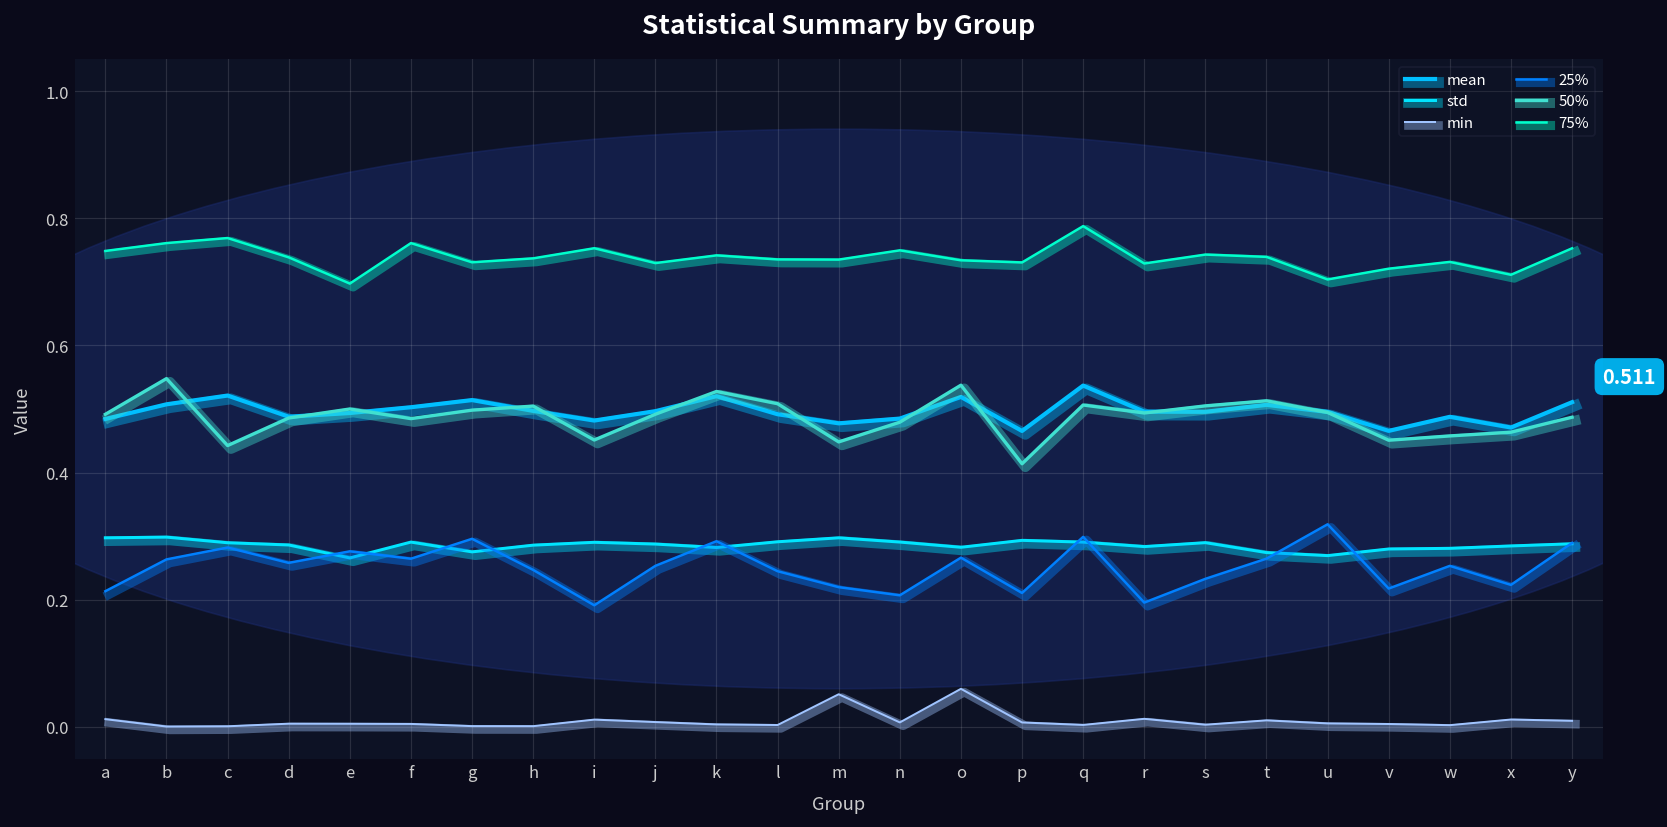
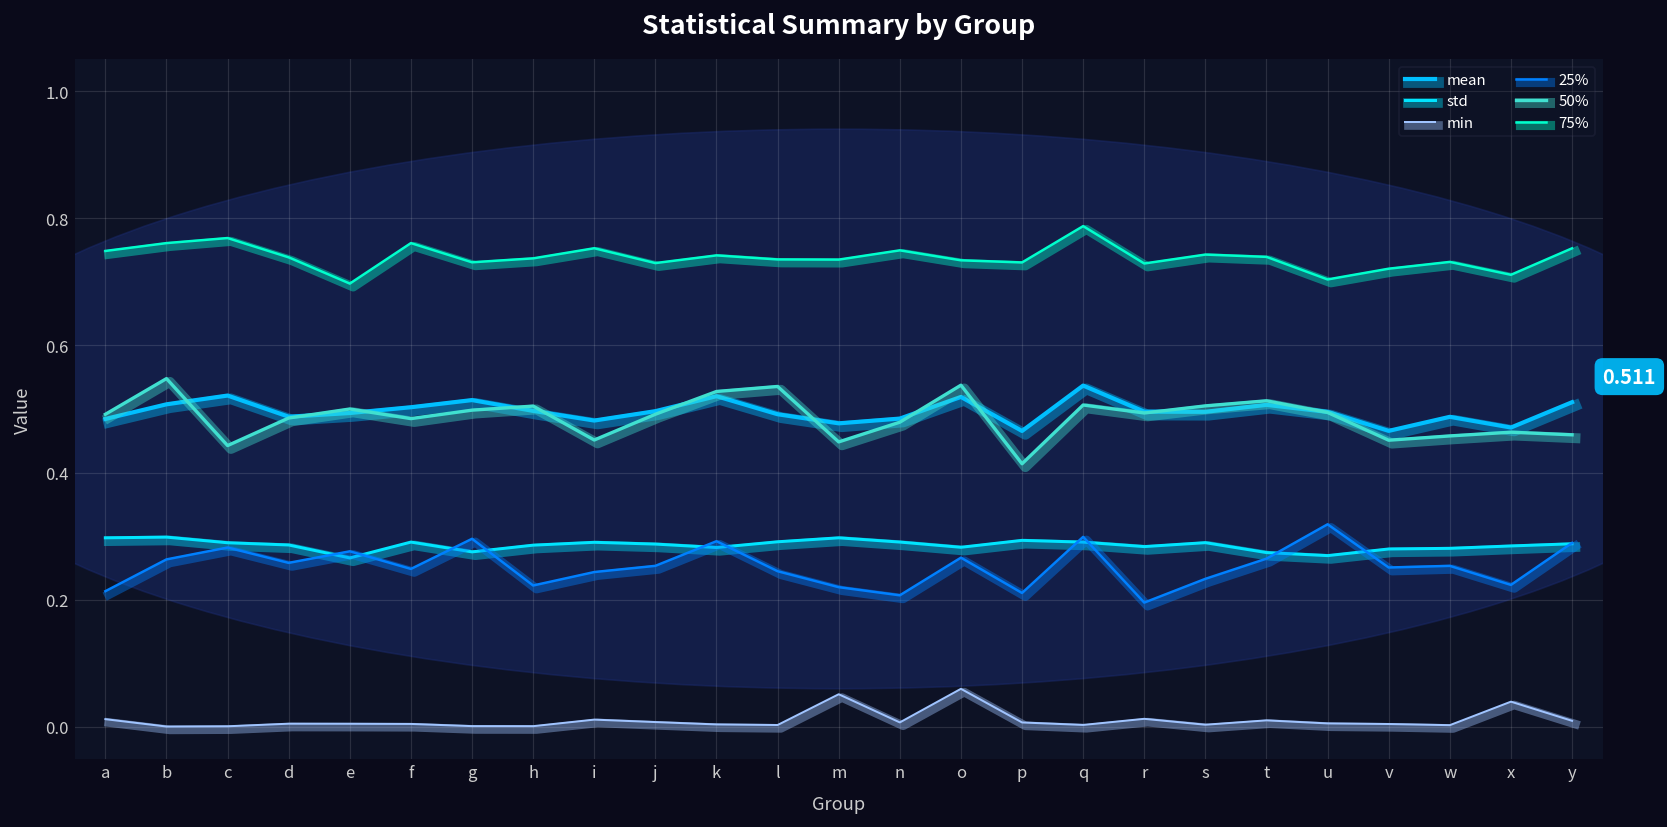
  {
    "min": {
      "a": 0.01,
      "b": 0.00,
      "c": 0.00,
      "d": 0.00,
      "e": 0.00,
      "f": 0.00,
      "g": 0.00,
      "h": 0.00,
      "i": 0.01,
      "j": 0.01,
      "k": 0.00,
      "l": 0.00,
      "m": 0.05,
      "n": 0.01,
      "o": 0.06,
      "p": 0.01,
      "q": 0.00,
      "r": 0.01,
      "s": 0.00,
      "t": 0.01,
      "u": 0.01,
      "v": 0.00,
      "w": 0.00,
-     "x": 0.01,
+     "x": 0.04,
      "y": 0.01
    },
    "25%": {
      "a": 0.21,
      "b": 0.26,
      "c": 0.28,
      "d": 0.26,
      "e": 0.28,
-     "f": 0.26,
+     "f": 0.25,
      "g": 0.30,
-     "h": 0.25,
-     "i": 0.19,
+     "h": 0.22,
+     "i": 0.24,
      "j": 0.25,
      "k": 0.29,
      "l": 0.24,
      "m": 0.22,
      "n": 0.21,
      "o": 0.27,
      "p": 0.21,
      "q": 0.30,
      "r": 0.20,
      "s": 0.23,
      "t": 0.26,
      "u": 0.32,
-     "v": 0.22,
+     "v": 0.25,
      "w": 0.25,
      "x": 0.22
    },
    "50%": {
      "a": 0.49,
      "b": 0.55,
      "c": 0.44,
      "e": 0.50,
      "f": 0.48,
      "g": 0.50,
      "h": 0.50,
      "i": 0.45,
      "k": 0.53,
-     "l": 0.51,
+     "l": 0.54,
      "m": 0.45,
      "n": 0.48,
      "o": 0.54,
      "p": 0.41,
      "q": 0.51,
      "s": 0.50,
      "t": 0.51,
      "v": 0.45,
      "w": 0.46,
      "x": 0.46,
-     "y": 0.49
+     "y": 0.46
    }
  }
